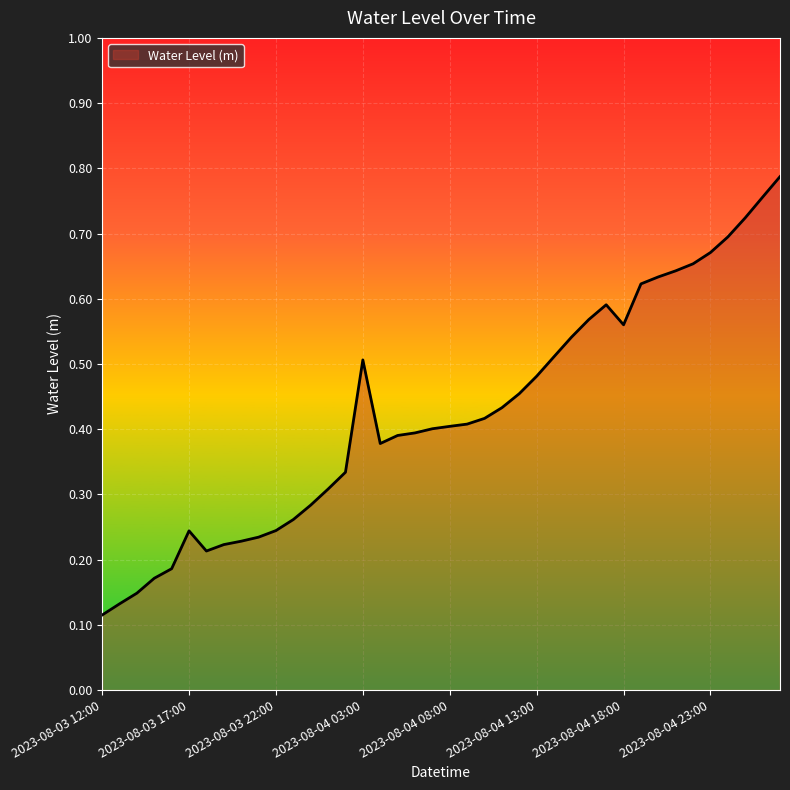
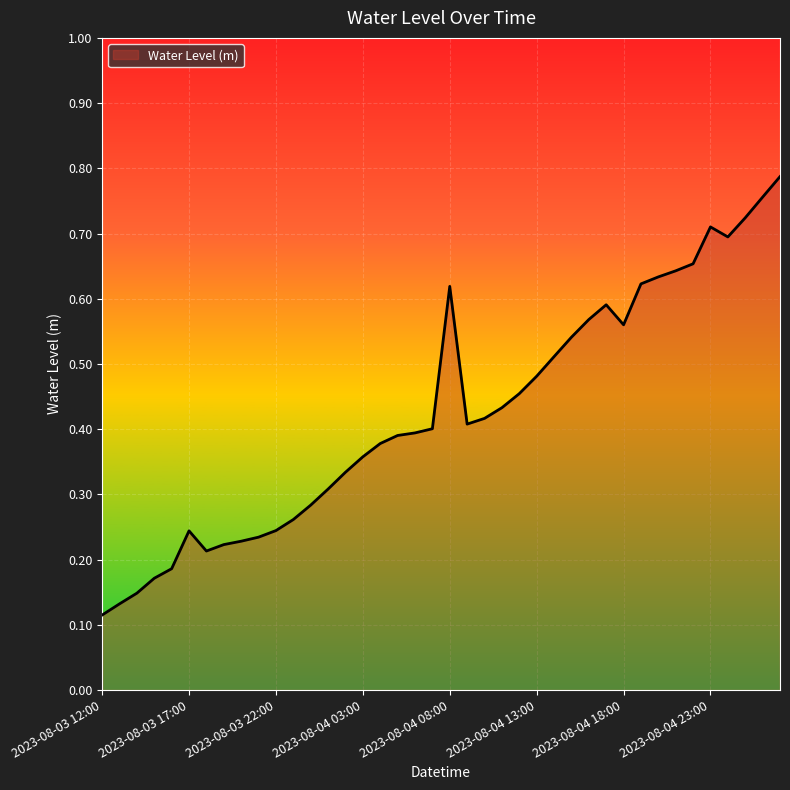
  {
    "2023-08-03 12:00": 0.12,
    "2023-08-03 17:00": 0.24,
    "2023-08-03 22:00": 0.24,
-   "2023-08-04 03:00": 0.51,
-   "2023-08-04 08:00": 0.40,
+   "2023-08-04 03:00": 0.36,
+   "2023-08-04 08:00": 0.62,
    "2023-08-04 13:00": 0.48,
    "2023-08-04 18:00": 0.56,
-   "2023-08-04 23:00": 0.67
+   "2023-08-04 23:00": 0.71
  }
